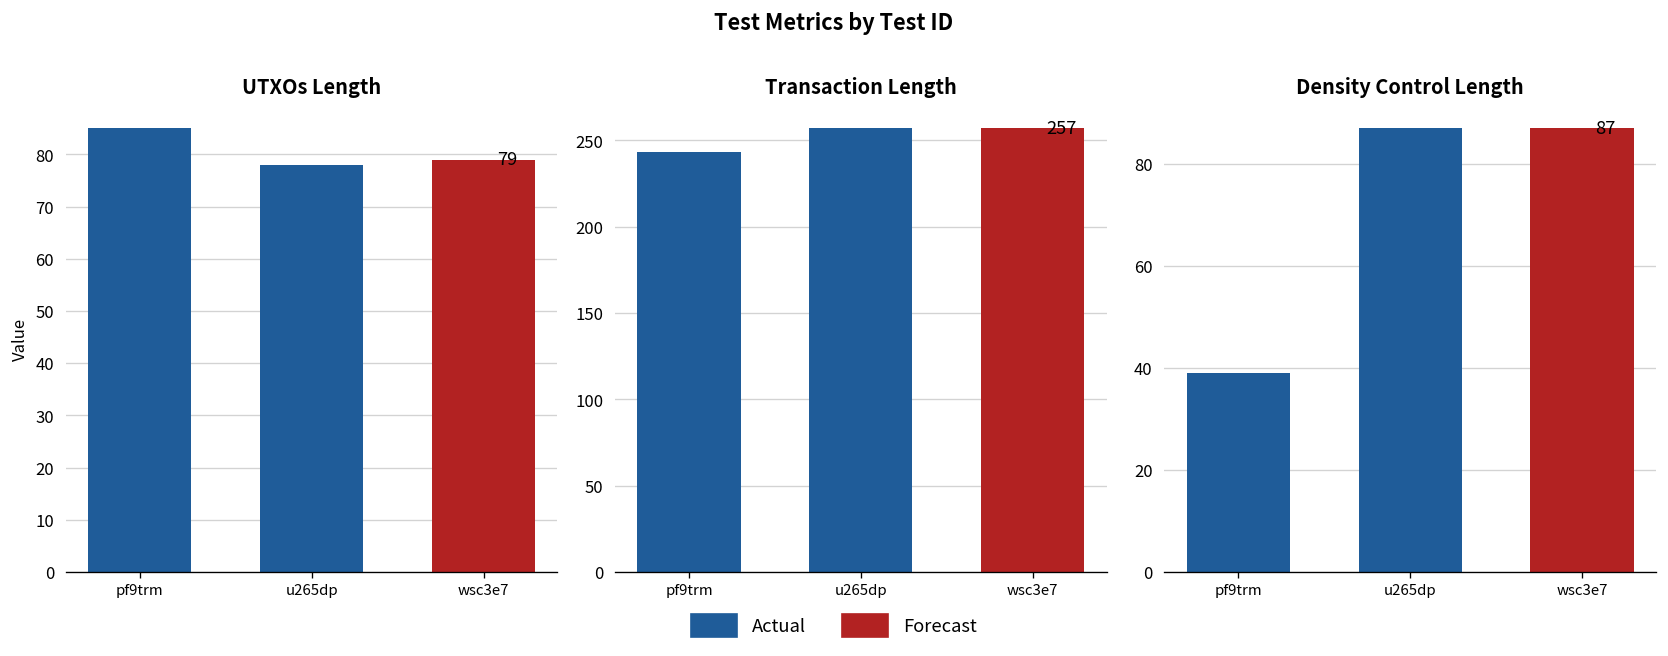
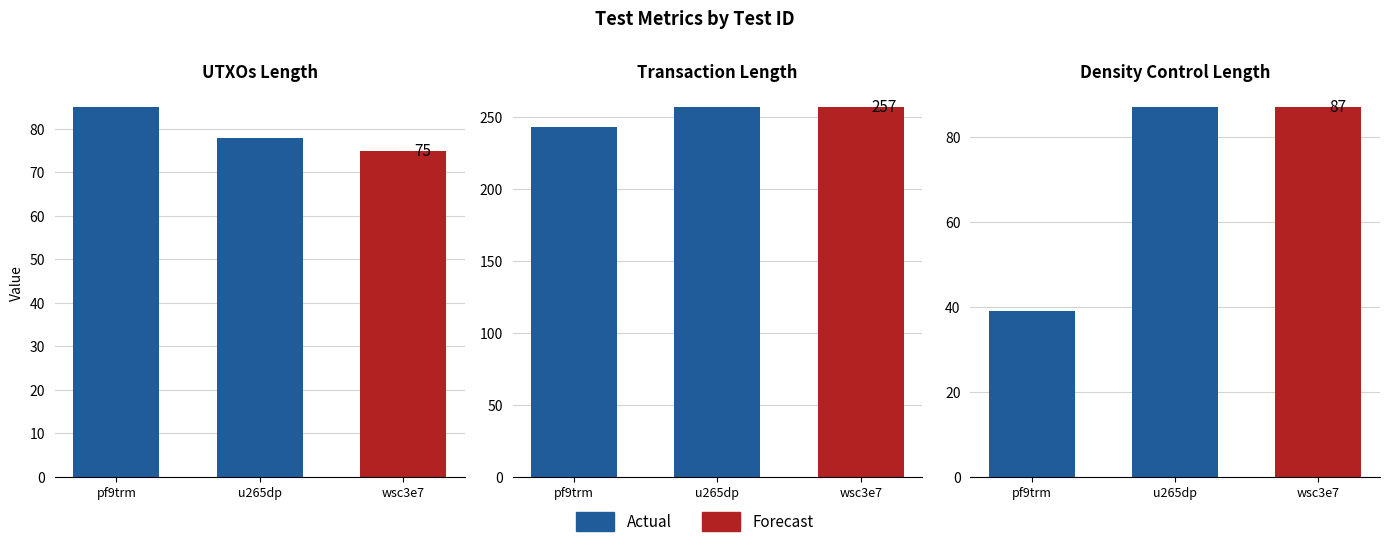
  {
    "UTXOs Length": {
-     "wsc3e7": 79
+     "wsc3e7": 75
    },
    "Transaction Length": {
      "wsc3e7": 257
    },
    "Density Control Length": {
      "wsc3e7": 87
    }
  }
